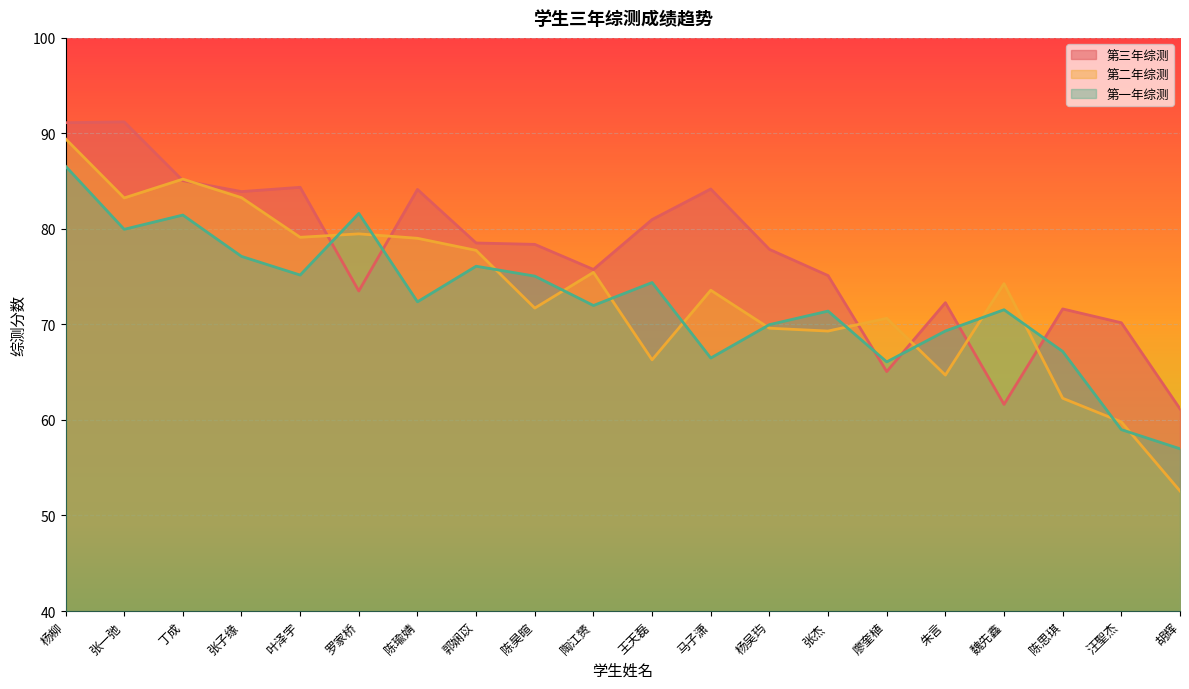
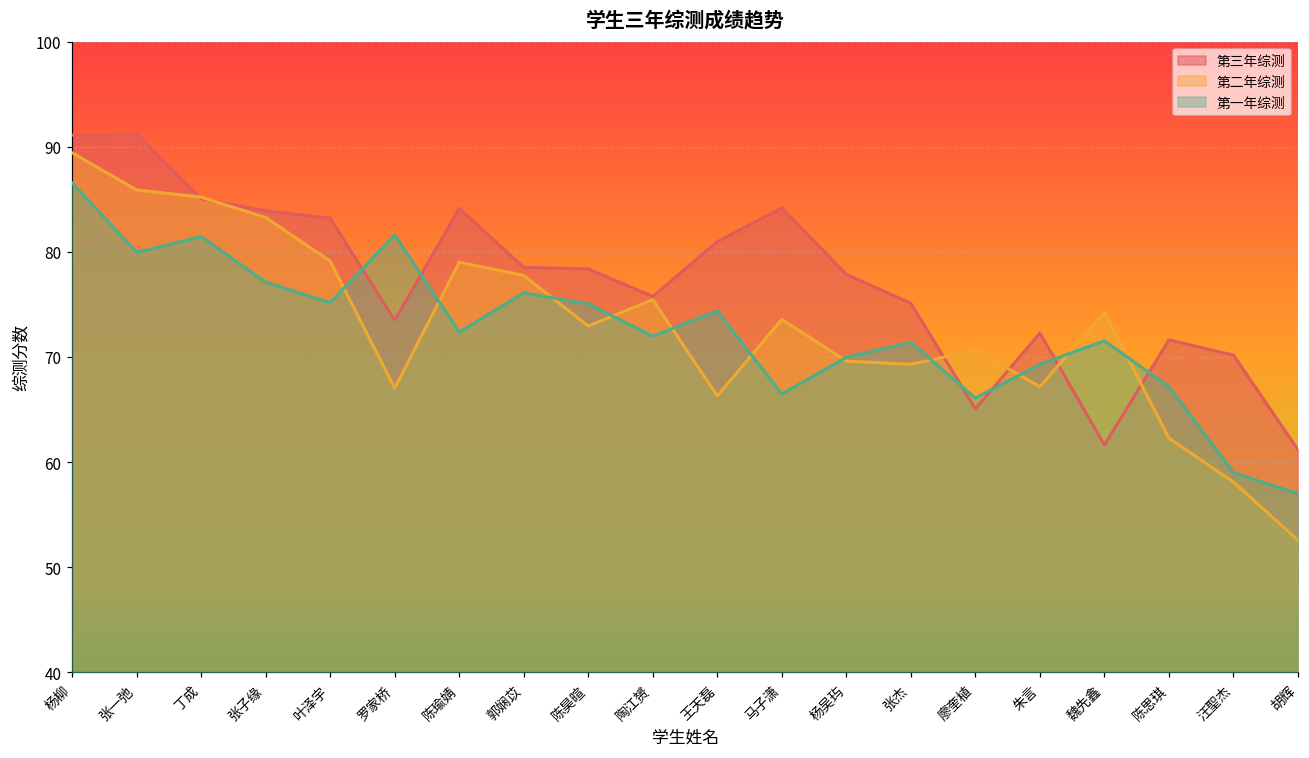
  {
    "第三年综测": {
      "杨柳": 91,
      "张一弛": 91,
      "张子缘": 84,
-     "叶泽宇": 84,
+     "叶泽宇": 83,
      "罗家桥": 74,
      "陈瑜婧": 84,
      "郭娴苡": 79,
      "陈昊暄": 78,
      "陶江赟": 76,
      "王天磊": 81,
      "马子潇": 84,
      "杨吴玙": 78,
      "张杰": 75,
      "廖奎植": 65,
      "朱言": 72,
      "魏先鑫": 62,
      "陈思琪": 72,
      "汪聖杰": 70,
      "胡辉": 61
    },
    "第二年综测": {
      "杨柳": 89,
-     "张一弛": 83,
+     "张一弛": 86,
      "张子缘": 83,
      "叶泽宇": 79,
-     "罗家桥": 79,
+     "罗家桥": 67,
      "陈瑜婧": 79,
      "郭娴苡": 78,
-     "陈昊暄": 72,
+     "陈昊暄": 73,
      "陶江赟": 75,
      "王天磊": 66,
      "马子潇": 74,
      "杨吴玙": 70,
      "张杰": 69,
      "廖奎植": 71,
-     "朱言": 65,
+     "朱言": 67,
      "魏先鑫": 74,
      "陈思琪": 62,
-     "汪聖杰": 60,
+     "汪聖杰": 58,
      "胡辉": 53
    },
    "第一年综测": {
      "杨柳": 87,
      "张一弛": 80,
      "丁成": 81,
      "张子缘": 77,
      "叶泽宇": 75,
      "罗家桥": 82,
      "陈瑜婧": 72,
      "郭娴苡": 76,
      "陈昊暄": 75,
      "陶江赟": 72,
      "王天磊": 74,
      "马子潇": 66,
      "杨吴玙": 70,
      "张杰": 71,
      "廖奎植": 66,
      "朱言": 69,
      "魏先鑫": 72,
      "陈思琪": 67,
      "汪聖杰": 59,
      "胡辉": 57
    }
  }
